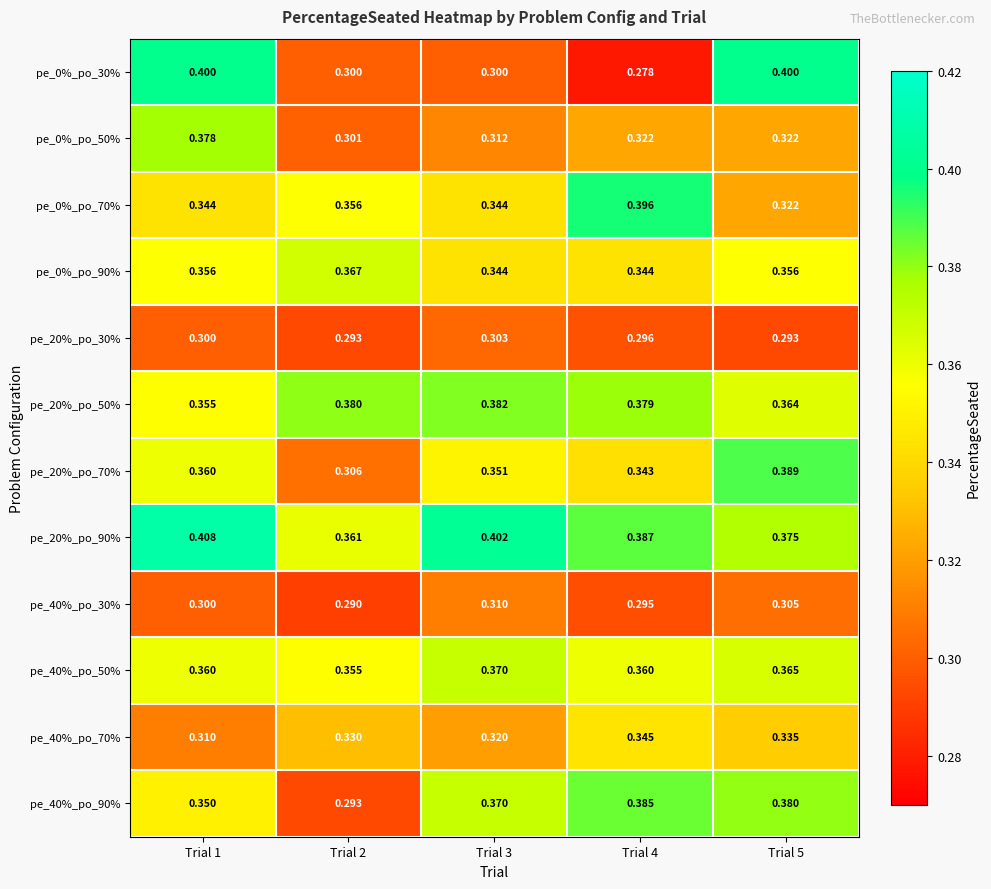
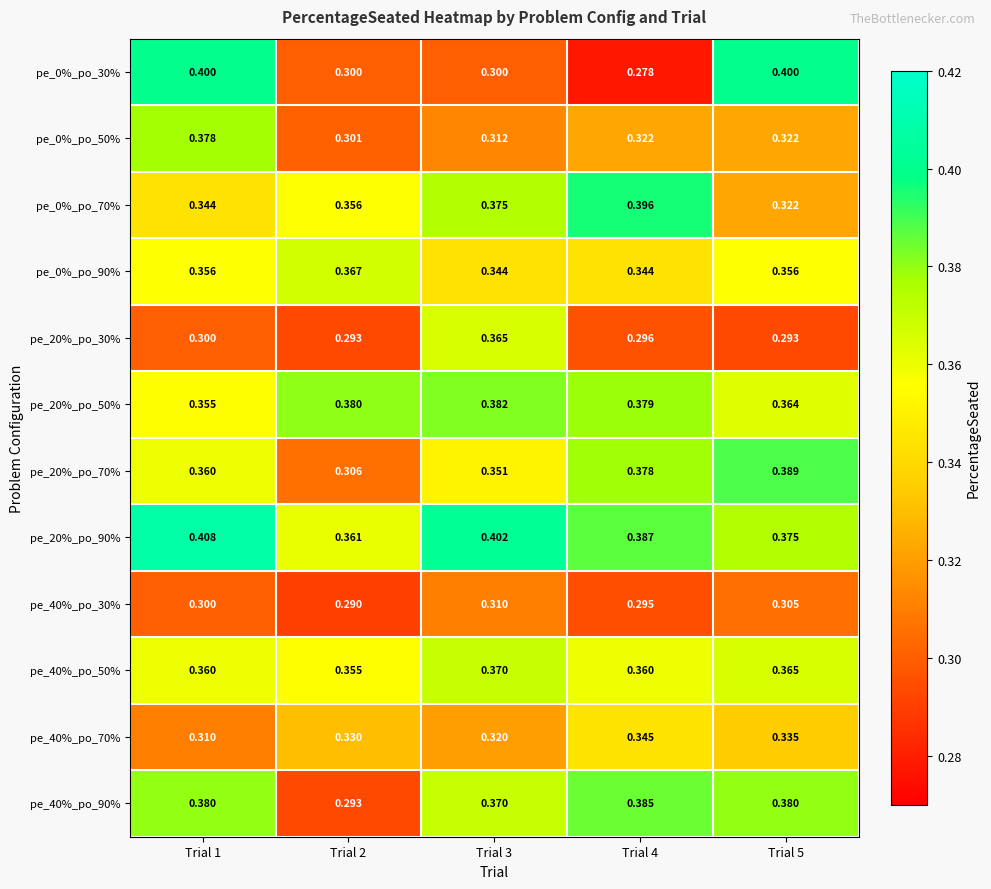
  {
    "pe_0%_po_30%": {
      "Trial 1": 0.400,
      "Trial 2": 0.300,
      "Trial 3": 0.300,
      "Trial 4": 0.278,
      "Trial 5": 0.400
    },
    "pe_0%_po_50%": {
      "Trial 1": 0.378,
      "Trial 2": 0.301,
      "Trial 3": 0.312,
      "Trial 4": 0.322,
      "Trial 5": 0.322
    },
    "pe_0%_po_70%": {
      "Trial 1": 0.344,
      "Trial 2": 0.356,
-     "Trial 3": 0.344,
+     "Trial 3": 0.375,
      "Trial 4": 0.396,
      "Trial 5": 0.322
    },
    "pe_0%_po_90%": {
      "Trial 1": 0.356,
      "Trial 2": 0.367,
      "Trial 3": 0.344,
      "Trial 4": 0.344,
      "Trial 5": 0.356
    },
    "pe_20%_po_30%": {
      "Trial 1": 0.300,
      "Trial 2": 0.293,
-     "Trial 3": 0.303,
+     "Trial 3": 0.365,
      "Trial 4": 0.296,
      "Trial 5": 0.293
    },
    "pe_20%_po_50%": {
      "Trial 1": 0.355,
      "Trial 2": 0.380,
      "Trial 3": 0.382,
      "Trial 4": 0.379,
      "Trial 5": 0.364
    },
    "pe_20%_po_70%": {
      "Trial 1": 0.360,
      "Trial 2": 0.306,
      "Trial 3": 0.351,
-     "Trial 4": 0.343,
+     "Trial 4": 0.378,
      "Trial 5": 0.389
    },
    "pe_20%_po_90%": {
      "Trial 1": 0.408,
      "Trial 2": 0.361,
      "Trial 3": 0.402,
      "Trial 4": 0.387,
      "Trial 5": 0.375
    },
    "pe_40%_po_30%": {
      "Trial 1": 0.300,
      "Trial 2": 0.290,
      "Trial 3": 0.310,
      "Trial 4": 0.295,
      "Trial 5": 0.305
    },
    "pe_40%_po_50%": {
      "Trial 1": 0.360,
      "Trial 2": 0.355,
      "Trial 3": 0.370,
      "Trial 4": 0.360,
      "Trial 5": 0.365
    },
    "pe_40%_po_70%": {
      "Trial 1": 0.310,
      "Trial 2": 0.330,
      "Trial 3": 0.320,
      "Trial 4": 0.345,
      "Trial 5": 0.335
    },
    "pe_40%_po_90%": {
-     "Trial 1": 0.350,
+     "Trial 1": 0.380,
      "Trial 2": 0.293,
      "Trial 3": 0.370,
      "Trial 4": 0.385,
      "Trial 5": 0.380
    }
  }
